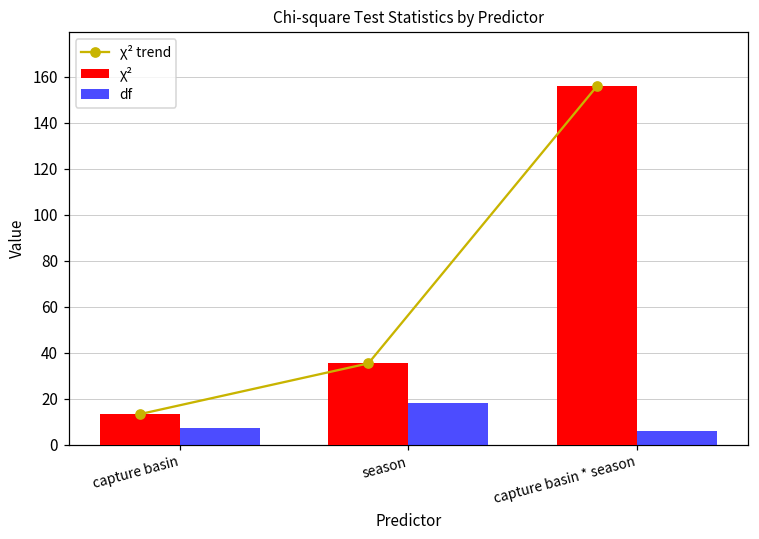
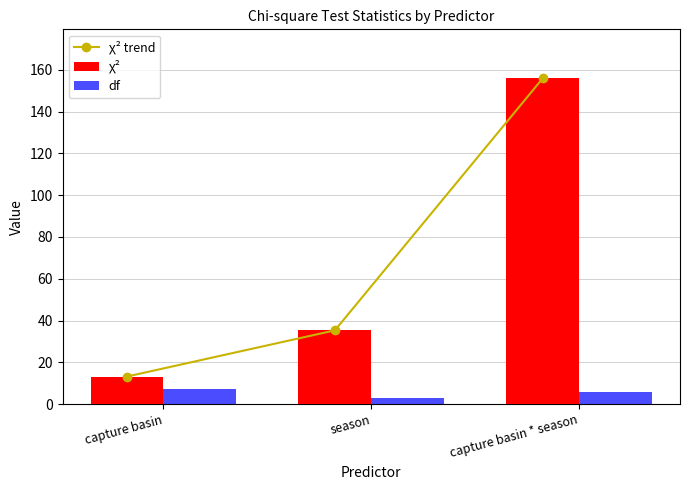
  {
    "χ²": {
      "capture basin": 13,
      "season": 35,
      "capture basin * season": 156
    },
    "df": {
      "capture basin": 7,
-     "season": 18,
+     "season": 3,
      "capture basin * season": 6
    }
  }
